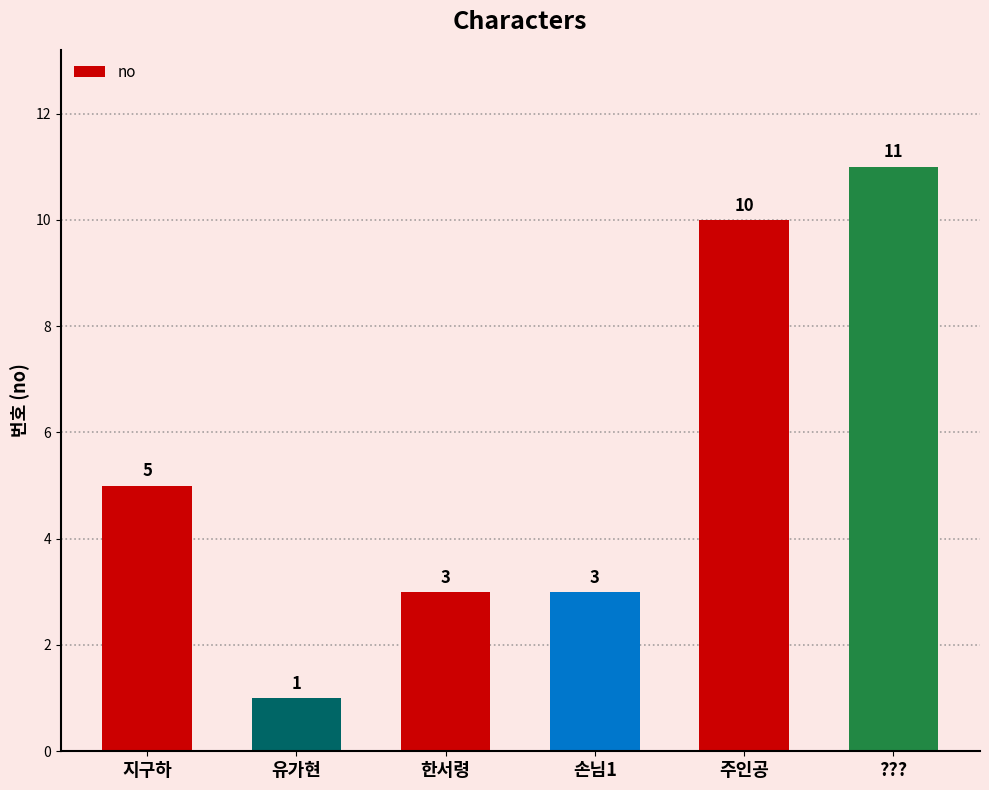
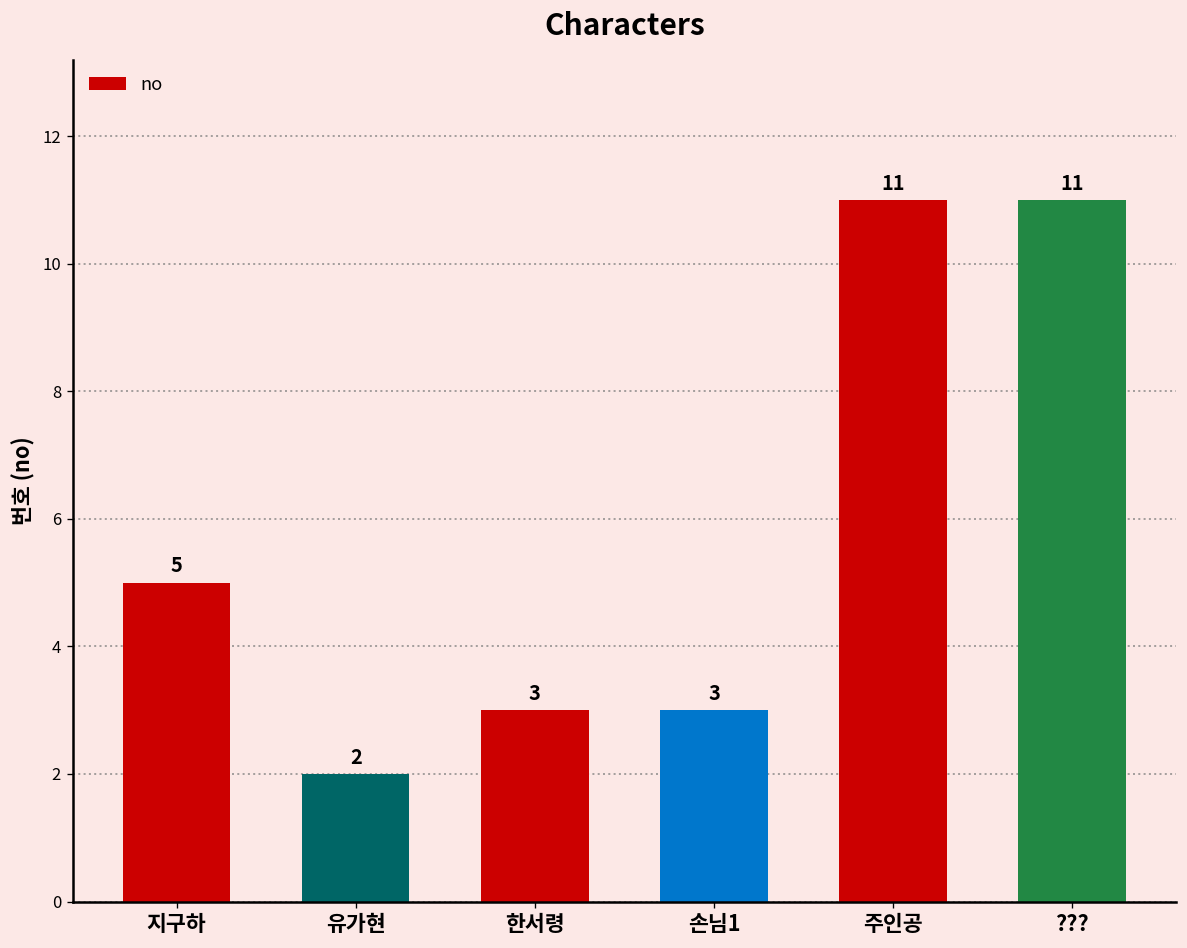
  {
    "지구하": 5,
-   "유가현": 1,
+   "유가현": 2,
    "한서령": 3,
    "손님1": 3,
-   "주인공": 10,
+   "주인공": 11,
    "???": 11
  }
